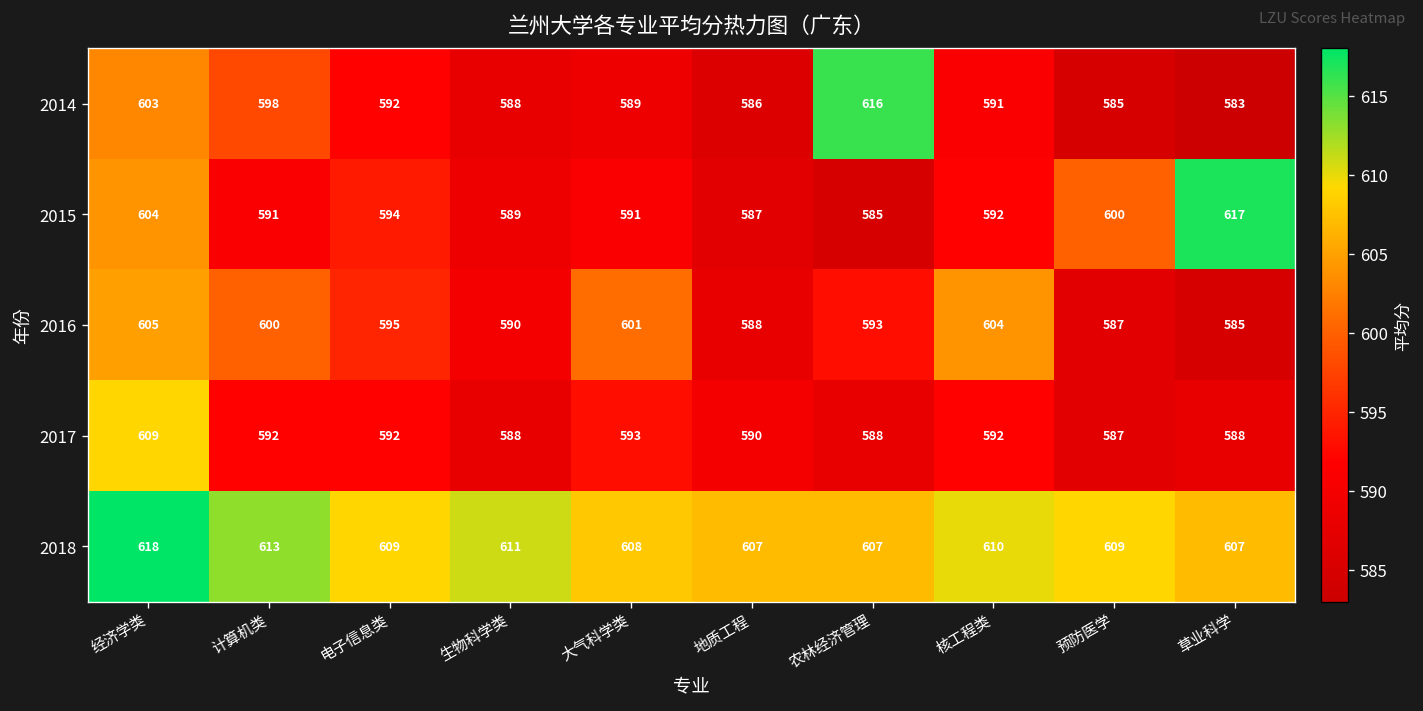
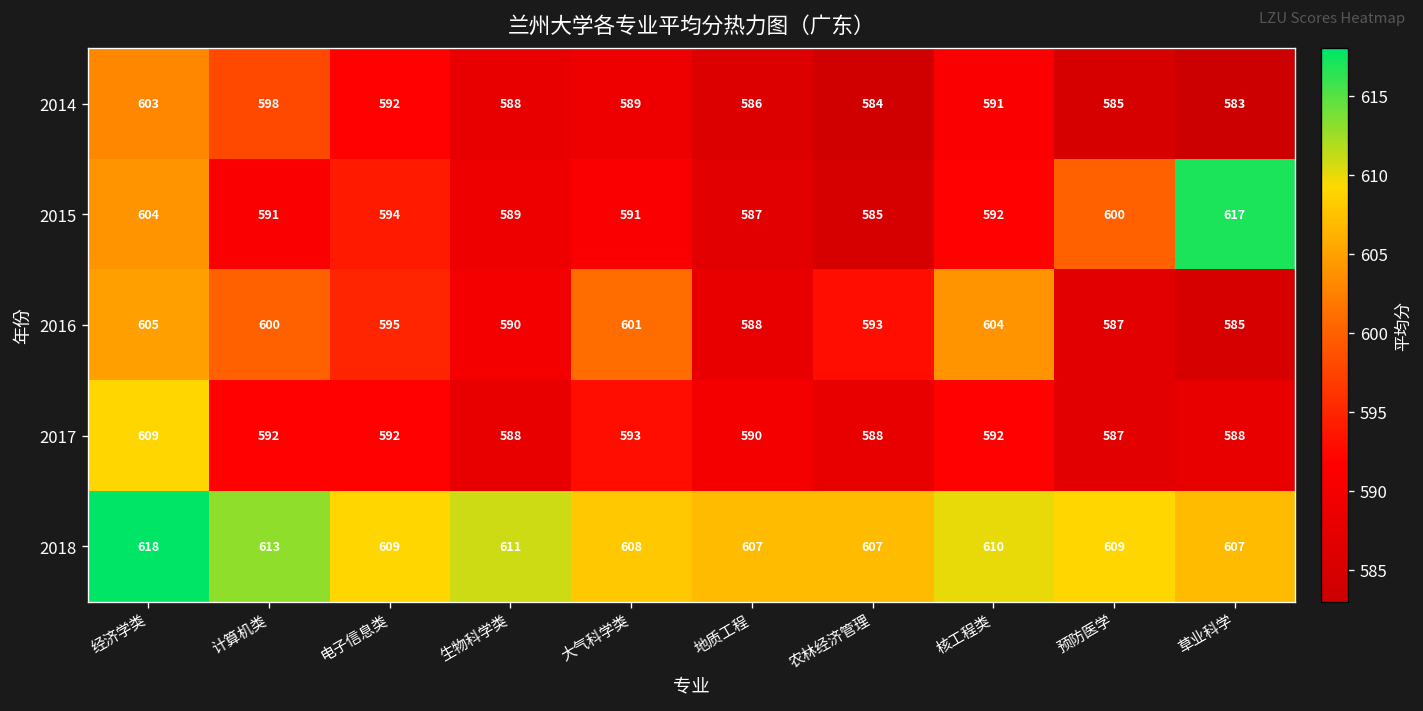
  {
    "2014": {
      "经济学类": 603,
      "计算机类": 598,
      "电子信息类": 592,
      "生物科学类": 588,
      "大气科学类": 589,
      "地质工程": 586,
-     "农林经济管理": 616,
+     "农林经济管理": 584,
      "核工程类": 591,
      "预防医学": 585,
      "草业科学": 583
    },
    "2015": {
      "经济学类": 604,
      "计算机类": 591,
      "电子信息类": 594,
      "生物科学类": 589,
      "大气科学类": 591,
      "地质工程": 587,
      "农林经济管理": 585,
      "核工程类": 592,
      "预防医学": 600,
      "草业科学": 617
    },
    "2016": {
      "经济学类": 605,
      "计算机类": 600,
      "电子信息类": 595,
      "生物科学类": 590,
      "大气科学类": 601,
      "地质工程": 588,
      "农林经济管理": 593,
      "核工程类": 604,
      "预防医学": 587,
      "草业科学": 585
    },
    "2017": {
      "经济学类": 609,
      "计算机类": 592,
      "电子信息类": 592,
      "生物科学类": 588,
      "大气科学类": 593,
      "地质工程": 590,
      "农林经济管理": 588,
      "核工程类": 592,
      "预防医学": 587,
      "草业科学": 588
    },
    "2018": {
      "经济学类": 618,
      "计算机类": 613,
      "电子信息类": 609,
      "生物科学类": 611,
      "大气科学类": 608,
      "地质工程": 607,
      "农林经济管理": 607,
      "核工程类": 610,
      "预防医学": 609,
      "草业科学": 607
    }
  }
